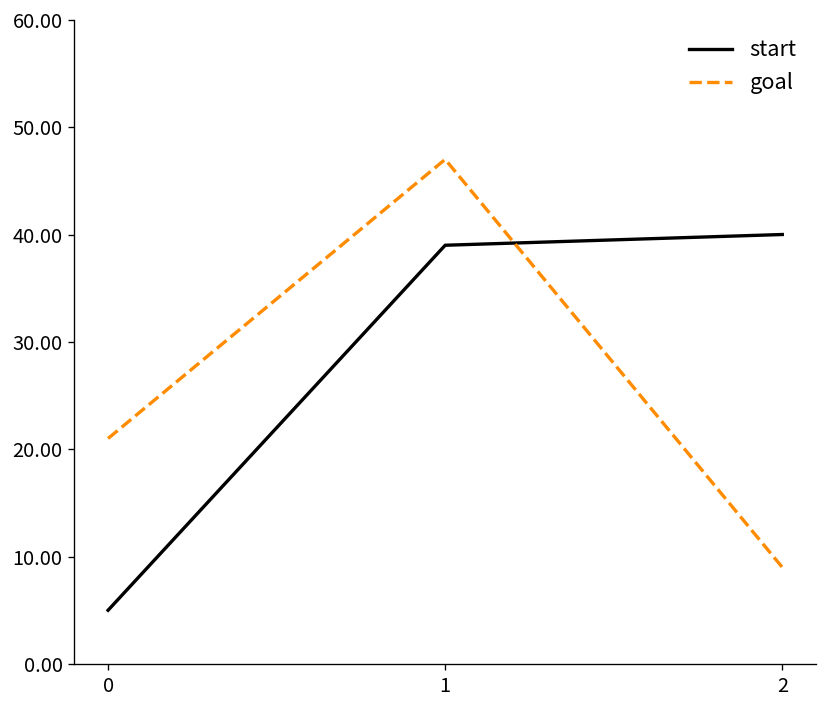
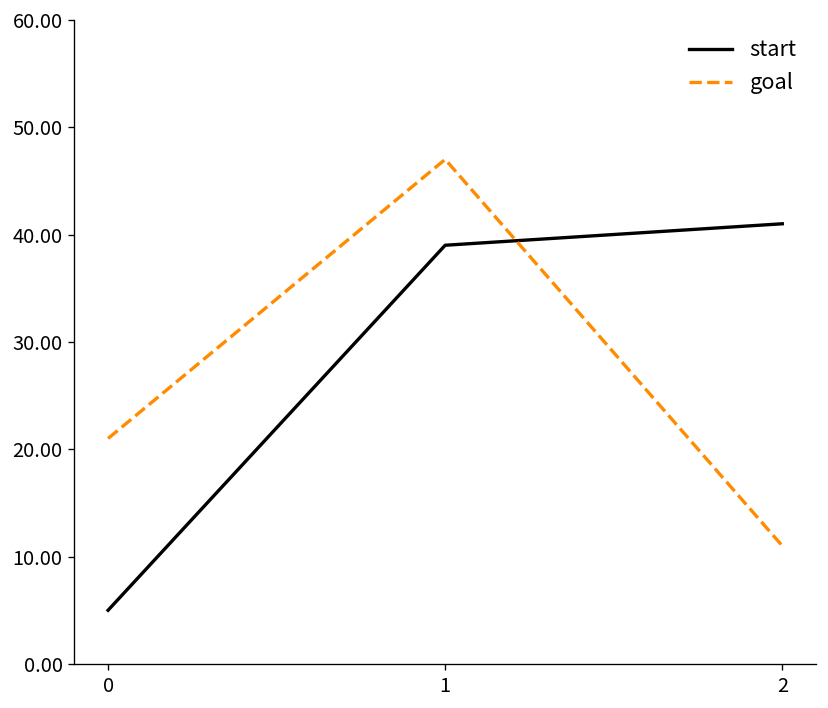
  {
    "start": {
      "0": 5,
      "1": 39,
-     "2": 40
+     "2": 41
    },
    "goal": {
      "0": 21,
      "1": 47,
-     "2": 9
+     "2": 11
    }
  }
